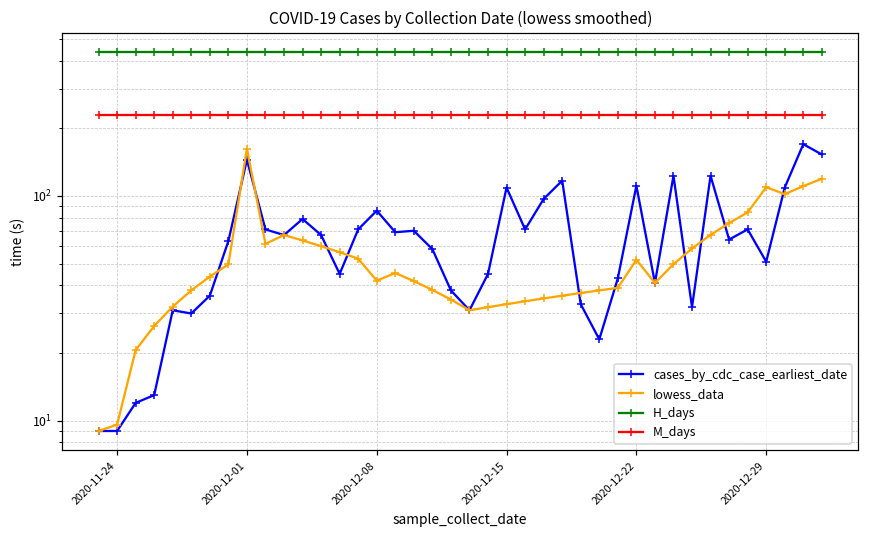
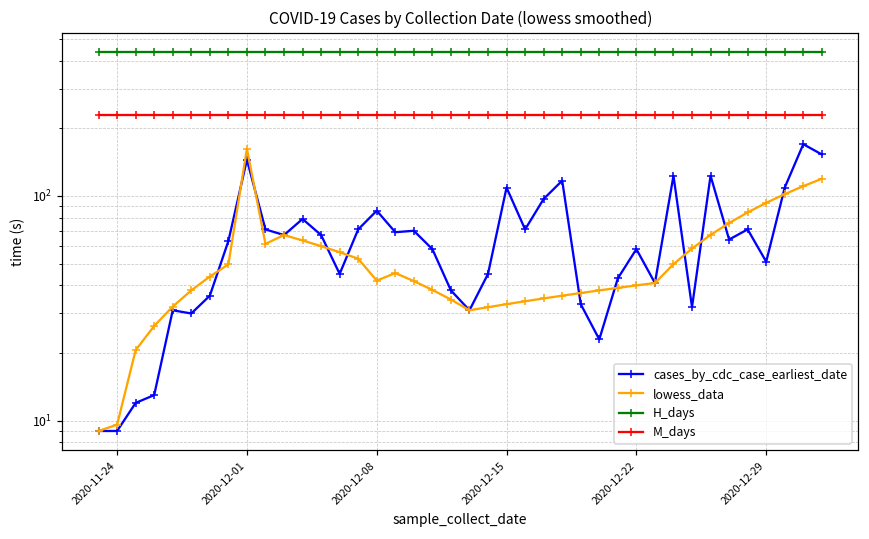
  {
    "cases_by_cdc_case_earliest_date": {
      "2020-11-24": 9,
      "2020-12-01": 150,
      "2020-12-08": 86,
      "2020-12-15": 110,
-     "2020-12-22": 110,
+     "2020-12-22": 58,
      "2020-12-29": 51
    },
    "lowess_data": {
      "2020-11-24": 10,
      "2020-12-01": 160,
      "2020-12-08": 42,
      "2020-12-15": 33,
-     "2020-12-22": 52,
-     "2020-12-29": 110
+     "2020-12-22": 40,
+     "2020-12-29": 90
    },
    "H_days": {
      "2020-11-24": 440,
      "2020-12-01": 440,
      "2020-12-08": 440,
      "2020-12-15": 440,
      "2020-12-22": 440,
      "2020-12-29": 440
    },
    "M_days": {
      "2020-11-24": 230,
      "2020-12-01": 230,
      "2020-12-08": 230,
      "2020-12-15": 230,
      "2020-12-22": 230,
      "2020-12-29": 230
    }
  }
